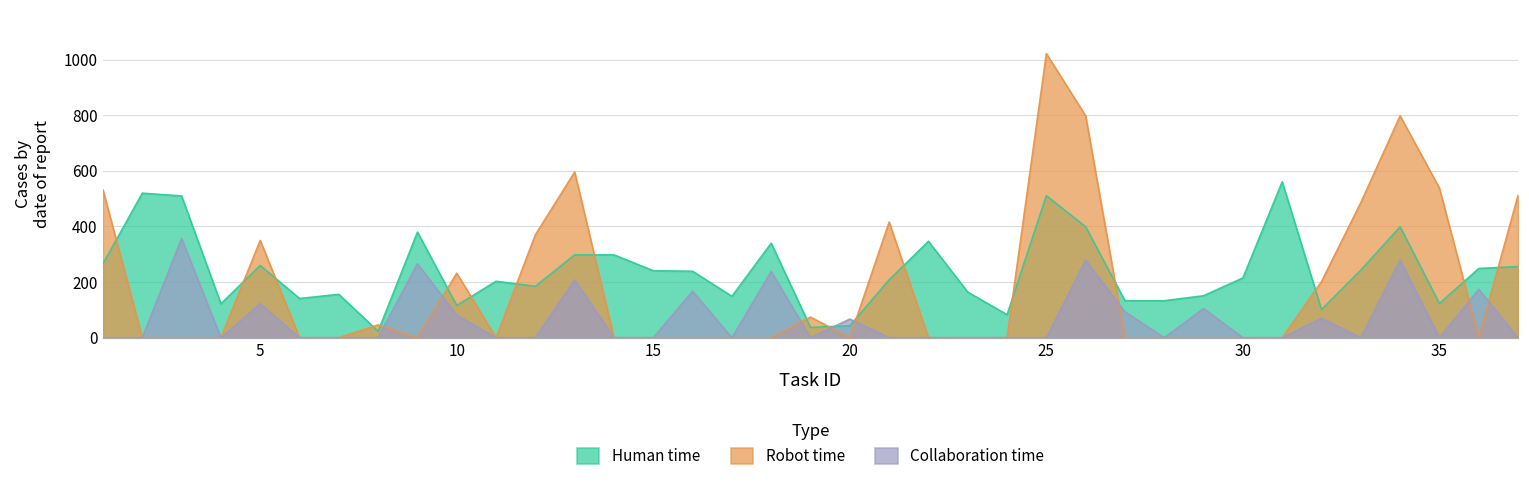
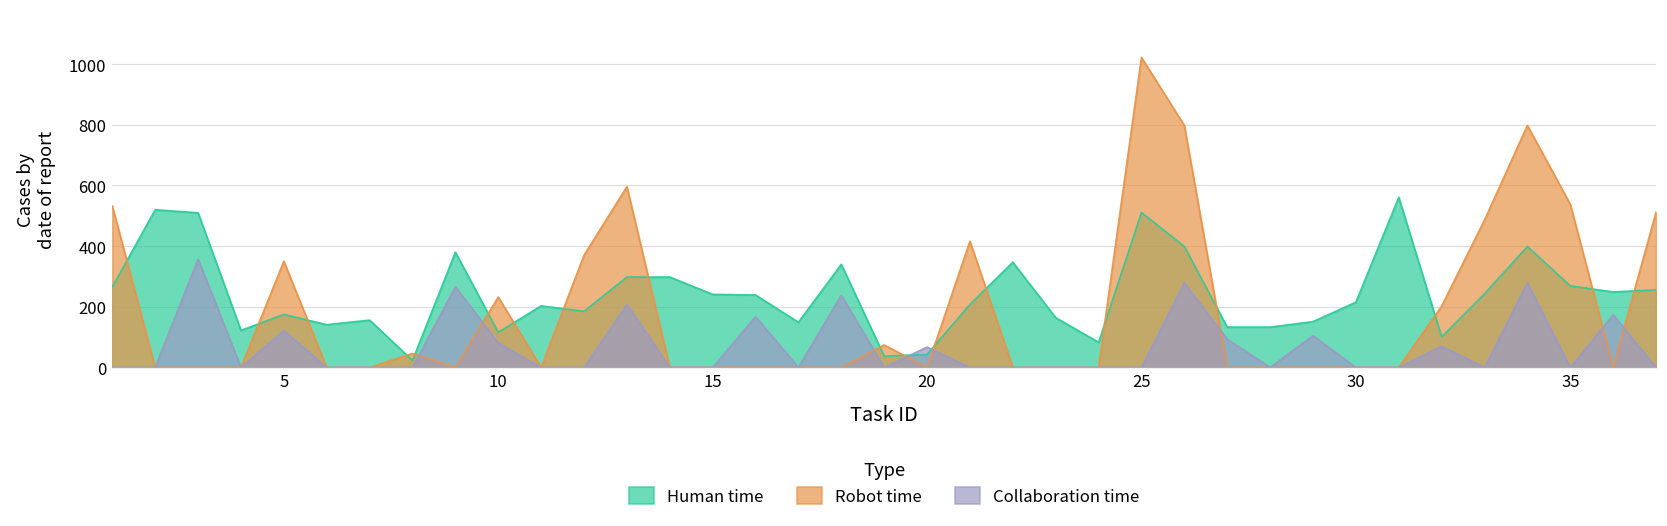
  {
    "Human time": {
-     "5": 260,
+     "5": 180,
      "10": 120,
      "15": 240,
      "20": 40,
      "25": 510,
      "30": 220,
-     "35": 120
+     "35": 270
    },
    "Robot time": {
      "5": 350,
      "10": 230,
      "20": 0,
      "25": 1020,
      "35": 540
    },
    "Collaboration time": {
      "5": 120,
      "10": 80,
      "20": 70,
      "25": 0,
      "35": 0
    }
  }
